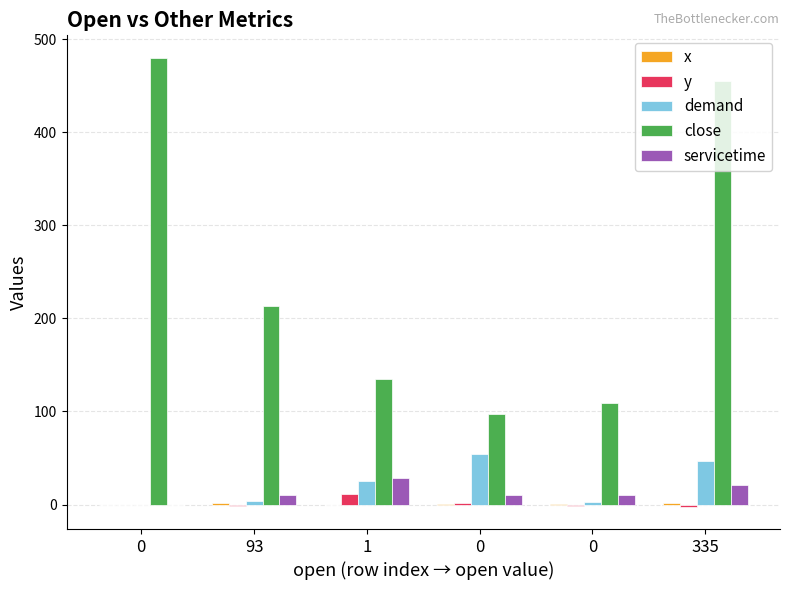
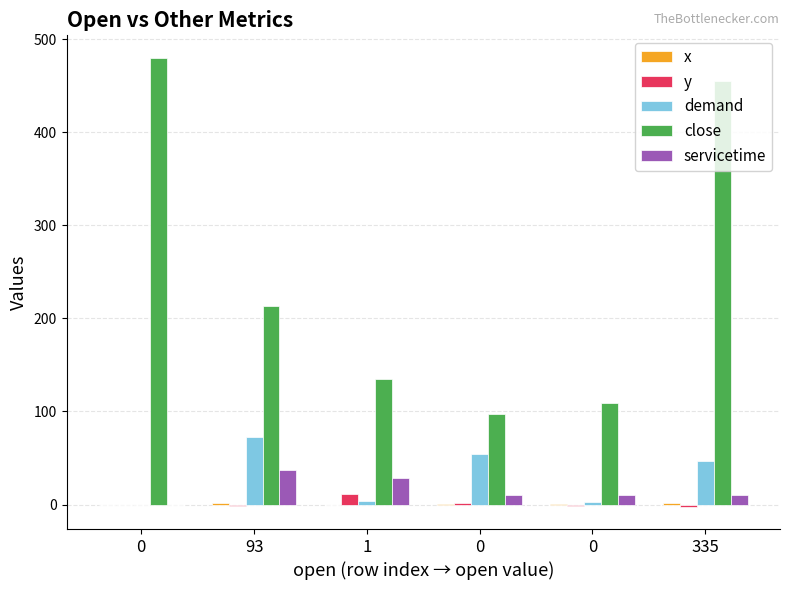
  {
    "y": {
      "1": 10
    },
    "demand": {
-     "93": 0,
-     "1": 30,
+     "93": 70,
+     "1": 0,
      "335": 50
    },
    "close": {
      "93": 210,
      "1": 140
    },
    "servicetime": {
-     "93": 10,
+     "93": 40,
      "1": 30,
-     "335": 20
+     "335": 10
    }
  }
